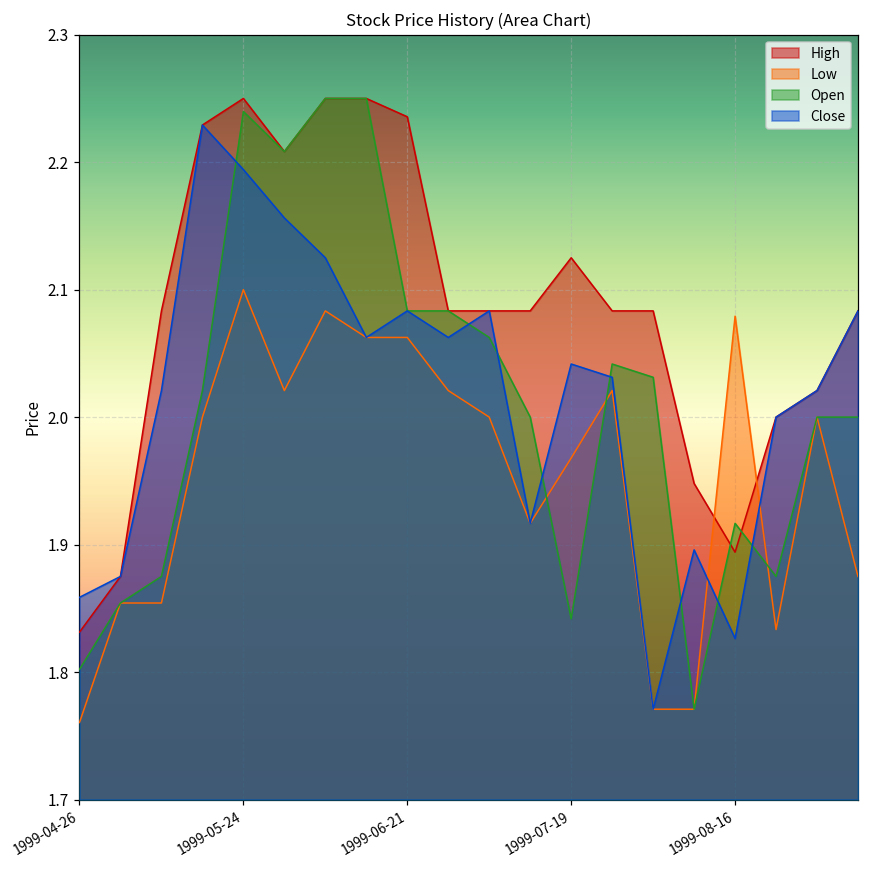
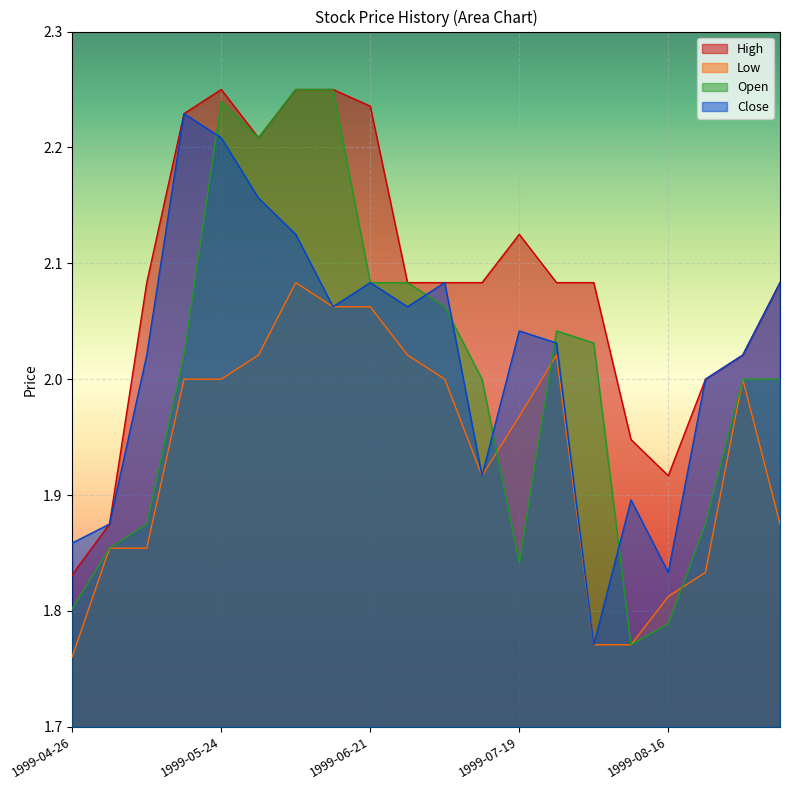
  {
    "High": {
      "1999-04-26": 1.831,
      "1999-05-24": 2.250,
      "1999-06-21": 2.236,
      "1999-07-19": 2.125,
-     "1999-08-16": 1.894
+     "1999-08-16": 1.917
    },
    "Low": {
      "1999-04-26": 1.760,
-     "1999-05-24": 2.1,
+     "1999-05-24": 2.0,
      "1999-06-21": 2.063,
      "1999-07-19": 1.968,
-     "1999-08-16": 2.079
+     "1999-08-16": 1.813
    },
    "Open": {
      "1999-04-26": 1.802,
      "1999-05-24": 2.240,
      "1999-07-19": 1.842,
-     "1999-08-16": 1.917
+     "1999-08-16": 1.789
    },
    "Close": {
      "1999-04-26": 1.859,
-     "1999-05-24": 2.194,
+     "1999-05-24": 2.208,
      "1999-07-19": 2.042,
-     "1999-08-16": 1.826
+     "1999-08-16": 1.833
    }
  }
